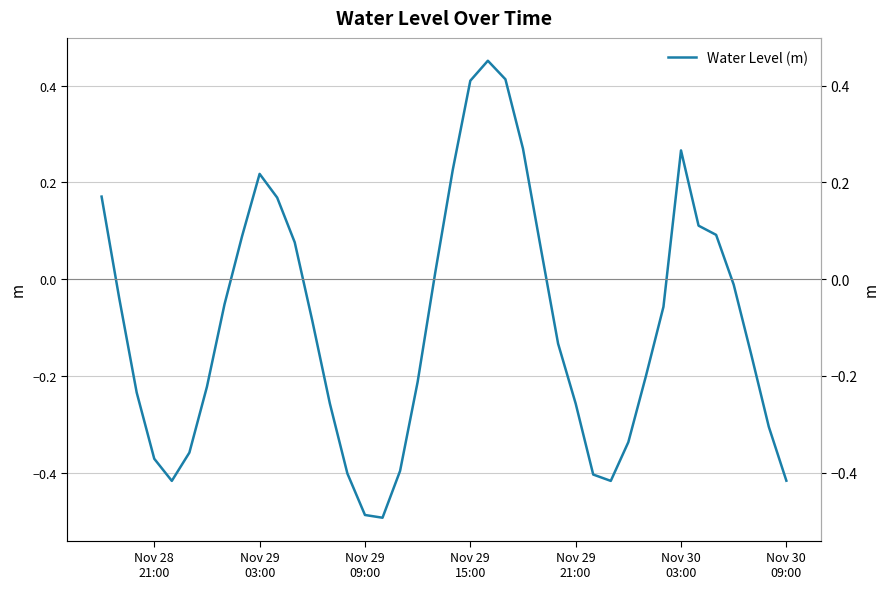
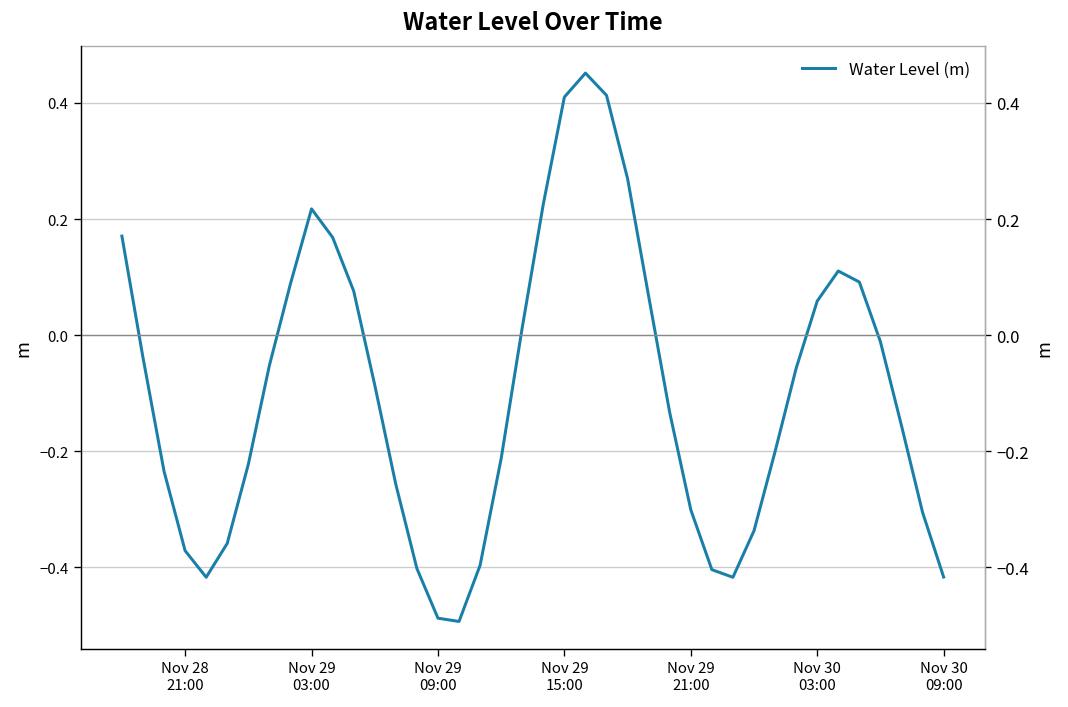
  {
    "Nov 28 21:00": -0.37,
    "Nov 29 03:00": 0.22,
    "Nov 29 09:00": -0.49,
    "Nov 29 15:00": 0.41,
-   "Nov 29 21:00": -0.26,
-   "Nov 30 03:00": 0.27,
+   "Nov 29 21:00": -0.30,
+   "Nov 30 03:00": 0.06,
    "Nov 30 09:00": -0.42
  }
